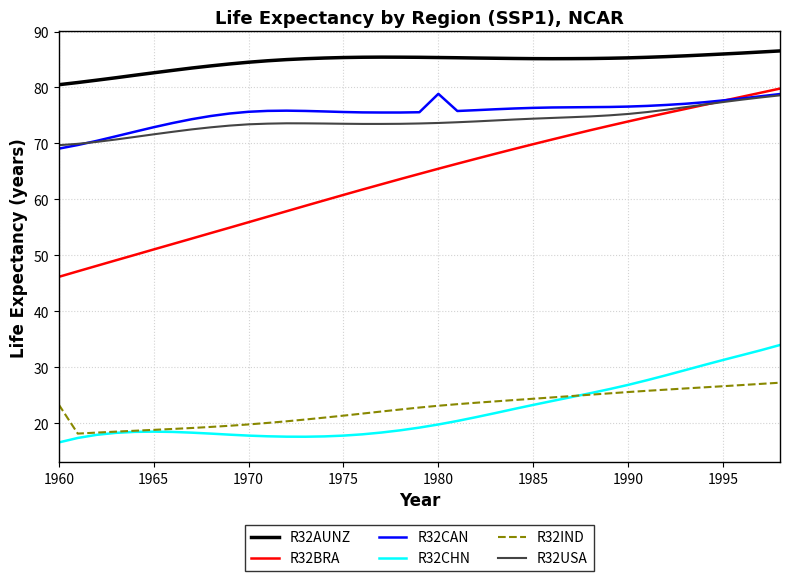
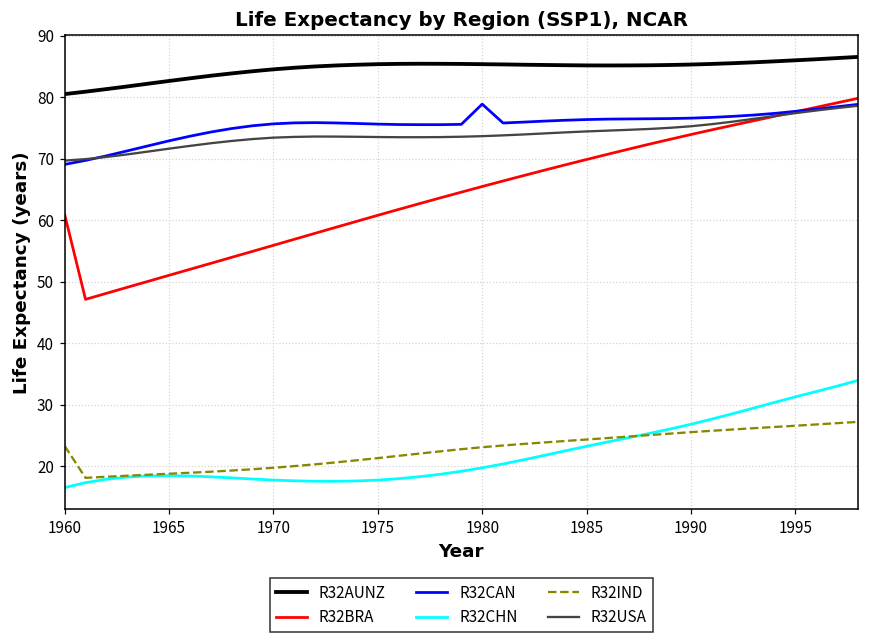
  {
    "R32AUNZ": {
      "1960": 80,
      "1965": 83,
      "1970": 85,
      "1975": 85,
      "1980": 85,
      "1985": 85,
      "1990": 85,
      "1995": 86
    },
    "R32BRA": {
-     "1960": 46,
+     "1960": 61,
      "1965": 51,
      "1970": 56,
      "1975": 61,
      "1980": 65,
      "1985": 70,
      "1990": 74
    },
    "R32CAN": {
      "1960": 69,
      "1965": 73,
      "1970": 76,
      "1975": 76,
      "1980": 79,
      "1985": 76,
      "1990": 77
    },
    "R32CHN": {
      "1960": 17,
      "1970": 18,
      "1975": 18,
      "1980": 20,
      "1985": 23,
      "1990": 27,
      "1995": 31
    },
    "R32IND": {
      "1960": 23,
      "1970": 20,
      "1975": 21,
      "1980": 23,
      "1985": 24,
      "1990": 26,
      "1995": 27
    },
    "R32USA": {
      "1960": 70,
      "1965": 72,
      "1970": 73,
      "1975": 74,
      "1980": 74,
      "1985": 74,
      "1990": 75
    }
  }
